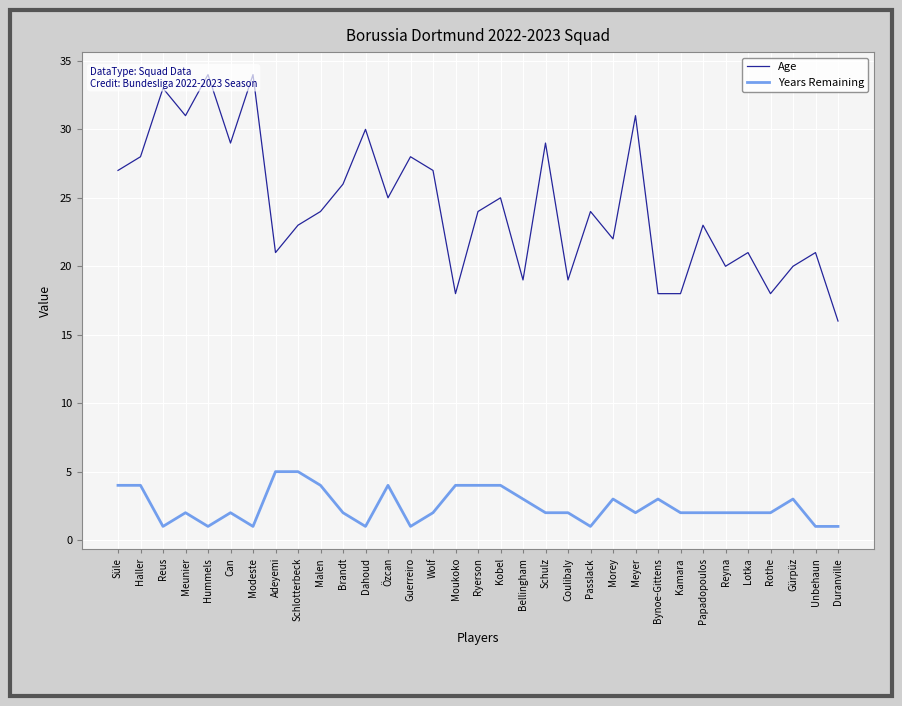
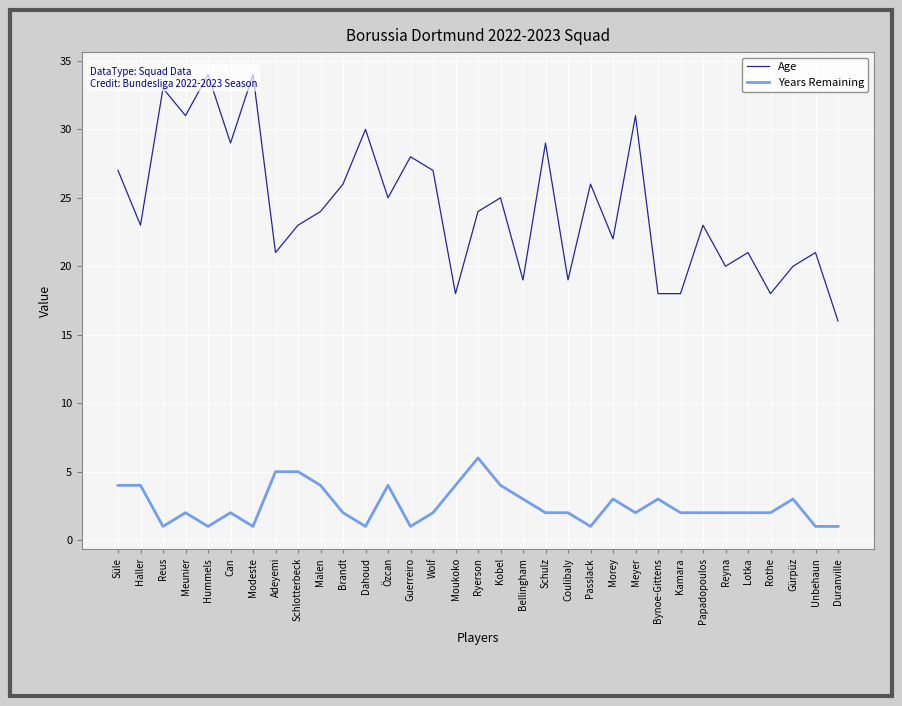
  {
    "Age": {
      "Süle": 27,
-     "Haller": 28,
+     "Haller": 23,
      "Meunier": 31,
      "Can": 29,
      "Adeyemi": 21,
      "Schlotterbeck": 23,
      "Malen": 24,
      "Brandt": 26,
      "Dahoud": 30,
      "Özcan": 25,
      "Guerreiro": 28,
      "Wolf": 27,
      "Moukoko": 18,
      "Ryerson": 24,
      "Kobel": 25,
      "Bellingham": 19,
      "Schulz": 29,
      "Coulibaly": 19,
-     "Passlack": 24,
+     "Passlack": 26,
      "Morey": 22,
      "Meyer": 31,
      "Bynoe-Gittens": 18,
      "Kamara": 18,
      "Papadopoulos": 23,
      "Reyna": 20,
      "Lotka": 21,
      "Rothe": 18,
      "Gürpüz": 20,
      "Unbehaun": 21,
      "Duranville": 16
    },
    "Years Remaining": {
      "Süle": 4,
      "Haller": 4,
      "Reus": 1,
      "Meunier": 2,
      "Hummels": 1,
      "Can": 2,
      "Modeste": 1,
      "Adeyemi": 5,
      "Schlotterbeck": 5,
      "Malen": 4,
      "Brandt": 2,
      "Dahoud": 1,
      "Özcan": 4,
      "Guerreiro": 1,
      "Wolf": 2,
      "Moukoko": 4,
-     "Ryerson": 4,
+     "Ryerson": 6,
      "Kobel": 4,
      "Bellingham": 3,
      "Schulz": 2,
      "Coulibaly": 2,
      "Passlack": 1,
      "Morey": 3,
      "Meyer": 2,
      "Bynoe-Gittens": 3,
      "Kamara": 2,
      "Papadopoulos": 2,
      "Reyna": 2,
      "Lotka": 2,
      "Rothe": 2,
      "Gürpüz": 3,
      "Unbehaun": 1,
      "Duranville": 1
    }
  }
